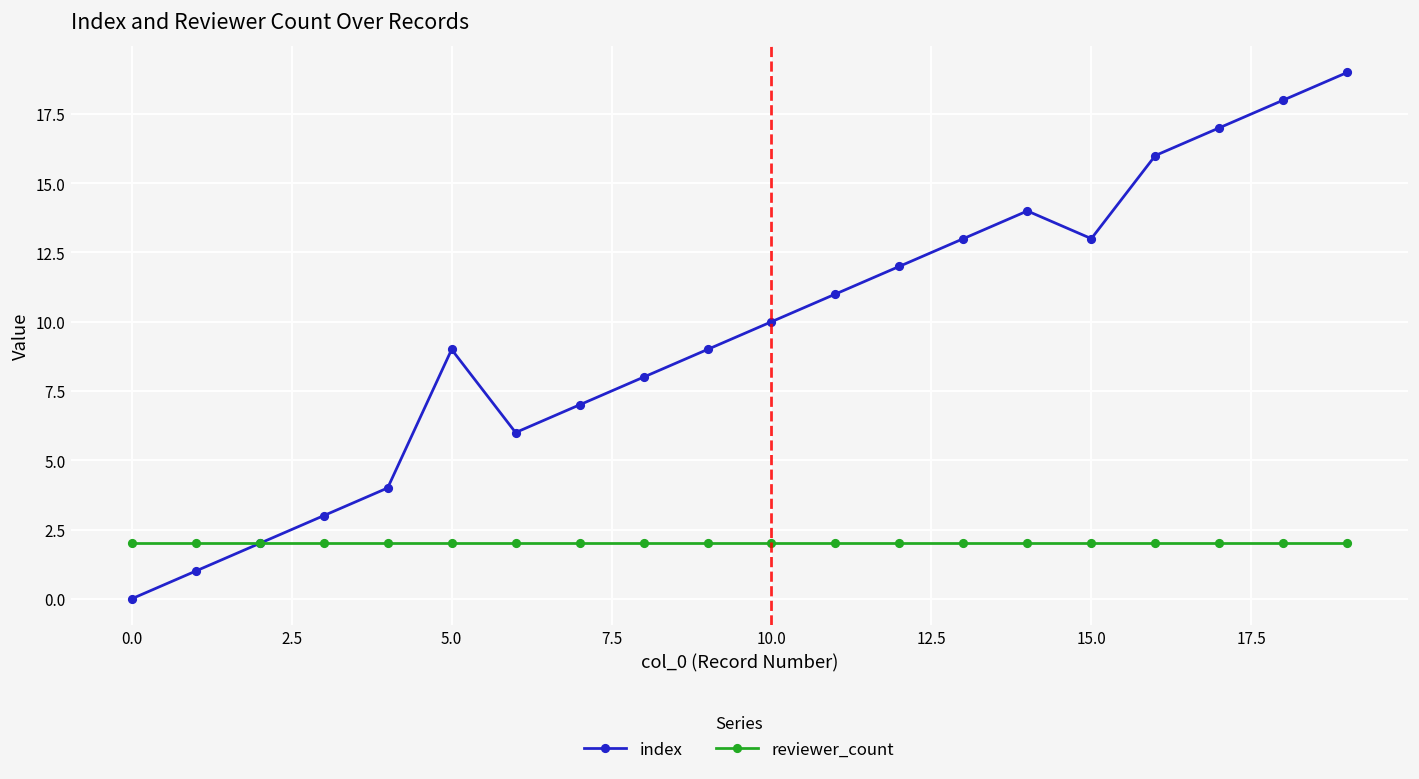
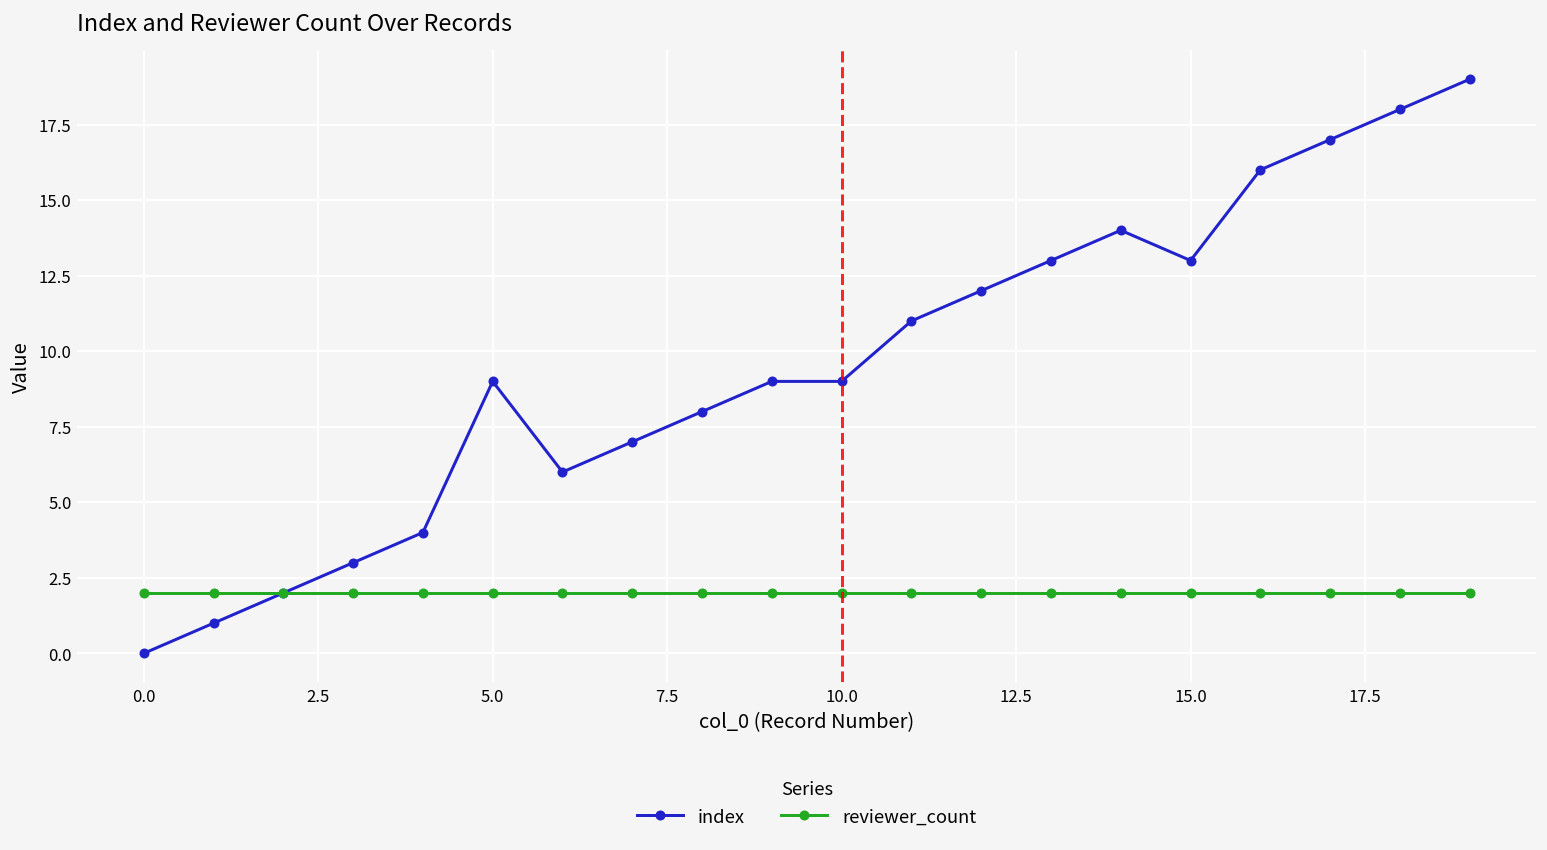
  {
    "index": {
      "0.0": 0,
      "5.0": 9,
-     "10.0": 10,
+     "10.0": 9,
      "15.0": 13
    },
    "reviewer_count": {
      "0.0": 2,
      "5.0": 2,
      "10.0": 2,
      "15.0": 2
    }
  }
